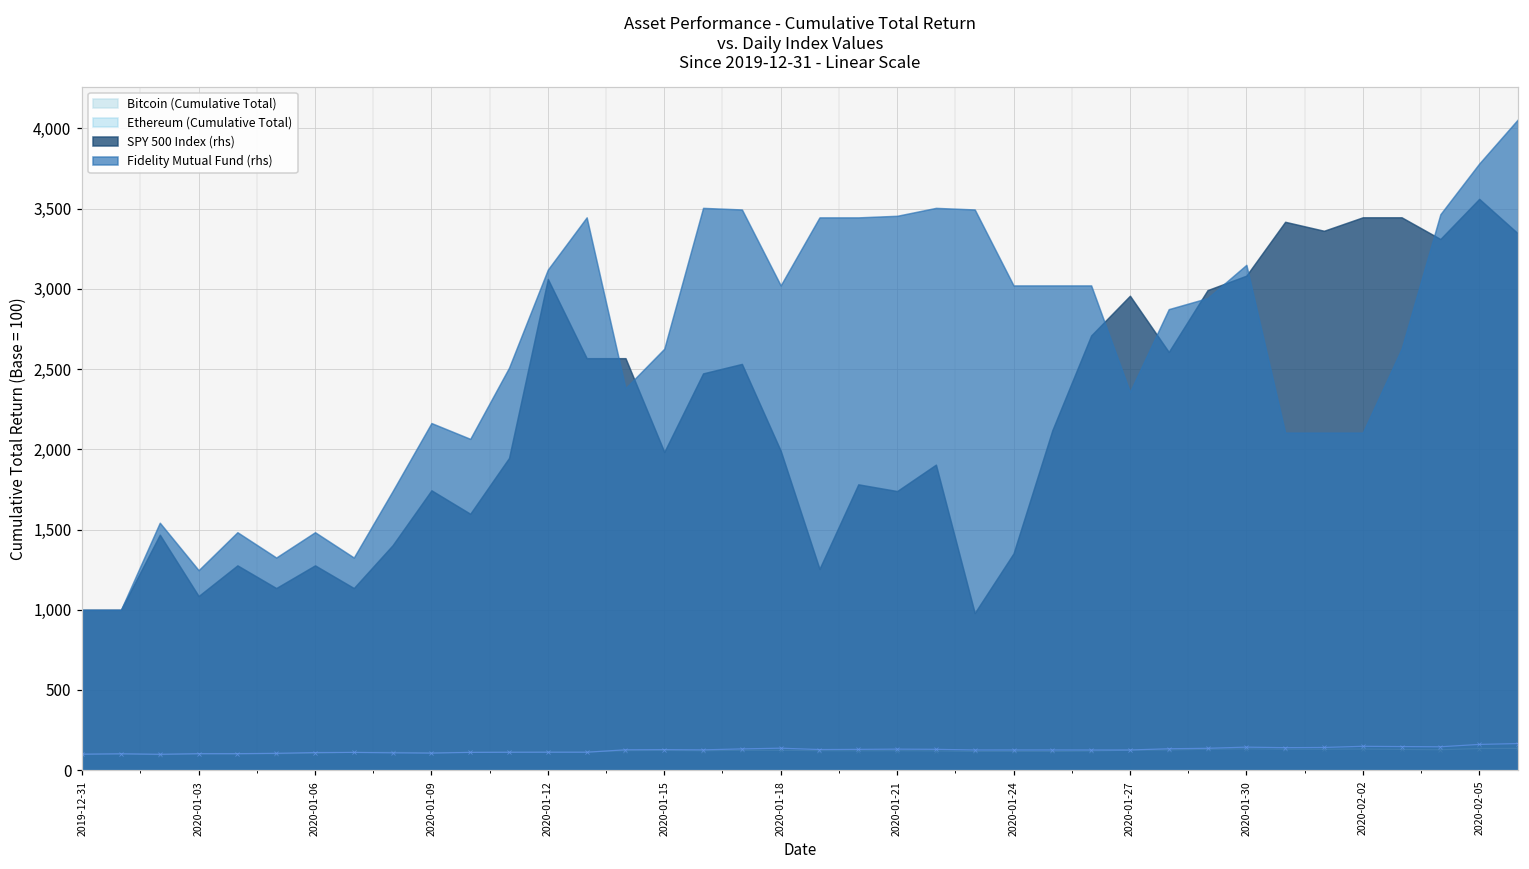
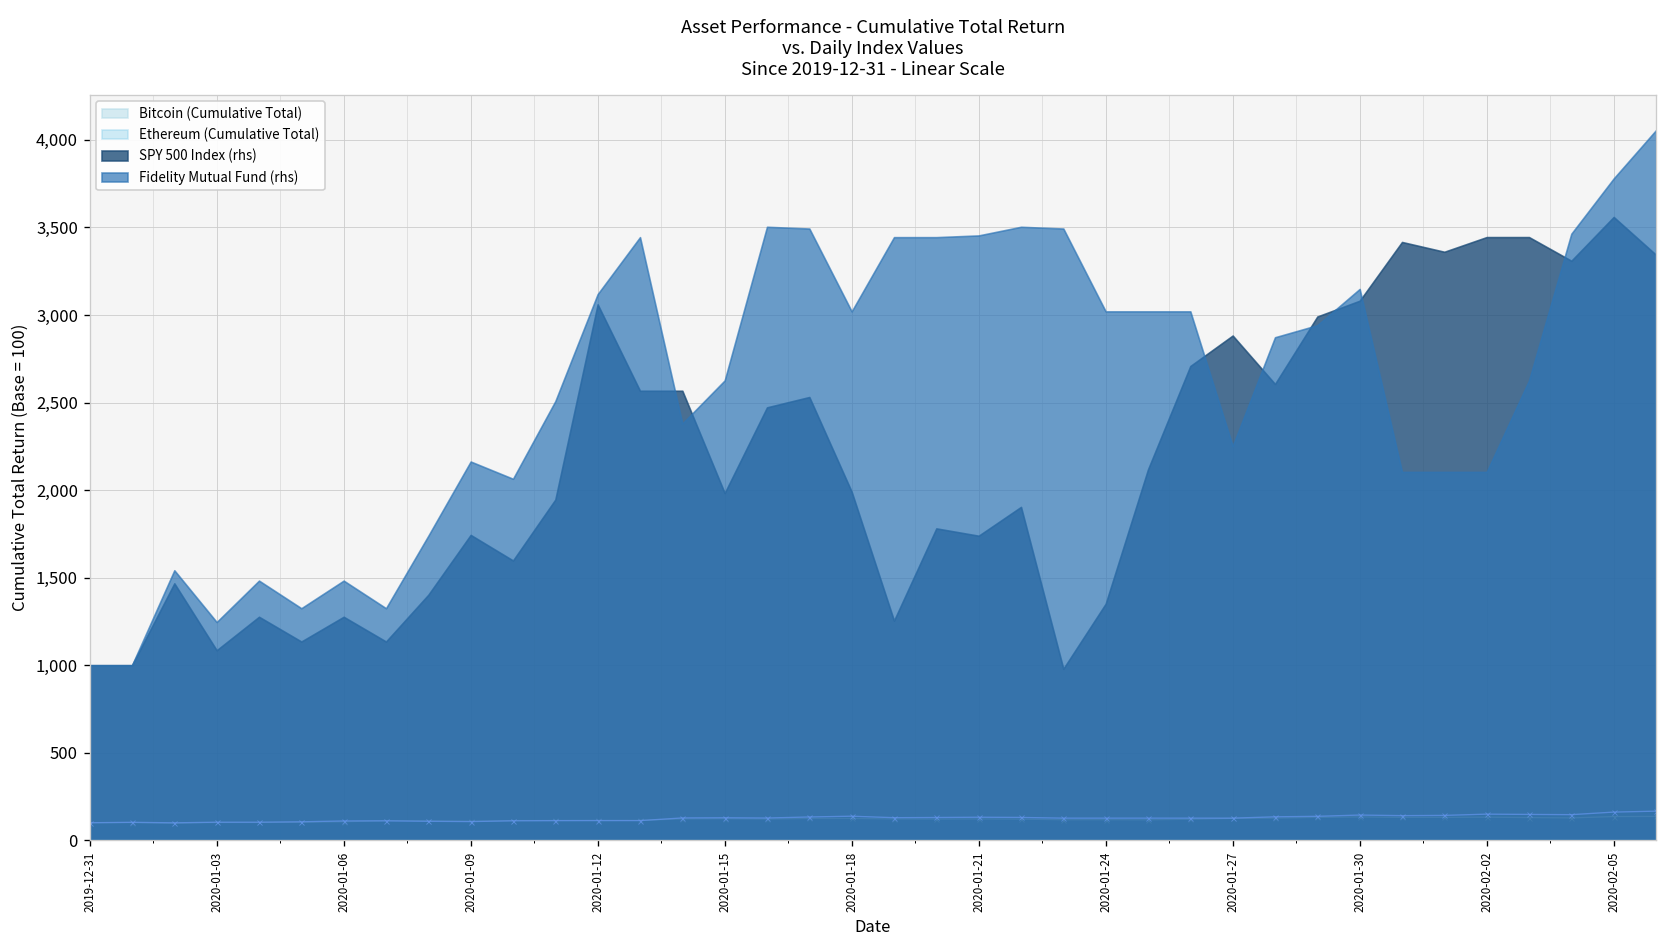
  {
    "SPY 500 Index (rhs)": {
      "2020-01-03": "1,090",
      "2020-01-06": "1,280",
      "2020-01-09": "1,740",
      "2020-01-12": "3,060",
      "2020-01-15": "1,980",
      "2020-01-18": "1,990",
      "2020-01-21": "1,740",
      "2020-01-24": "1,350",
-     "2020-01-27": "2,960",
+     "2020-01-27": "2,880",
      "2020-01-30": "3,080",
      "2020-02-02": "3,450",
      "2020-02-05": "3,560"
    },
    "Fidelity Mutual Fund (rhs)": {
      "2020-01-03": "1,250",
      "2020-01-06": "1,480",
      "2020-01-09": "2,160",
      "2020-01-12": "3,120",
      "2020-01-15": "2,630",
      "2020-01-18": "3,020",
      "2020-01-21": "3,450",
      "2020-01-24": "3,020",
-     "2020-01-27": "2,360",
+     "2020-01-27": "2,250",
      "2020-01-30": "3,150",
      "2020-02-02": "2,100",
      "2020-02-05": "3,780"
    }
  }
